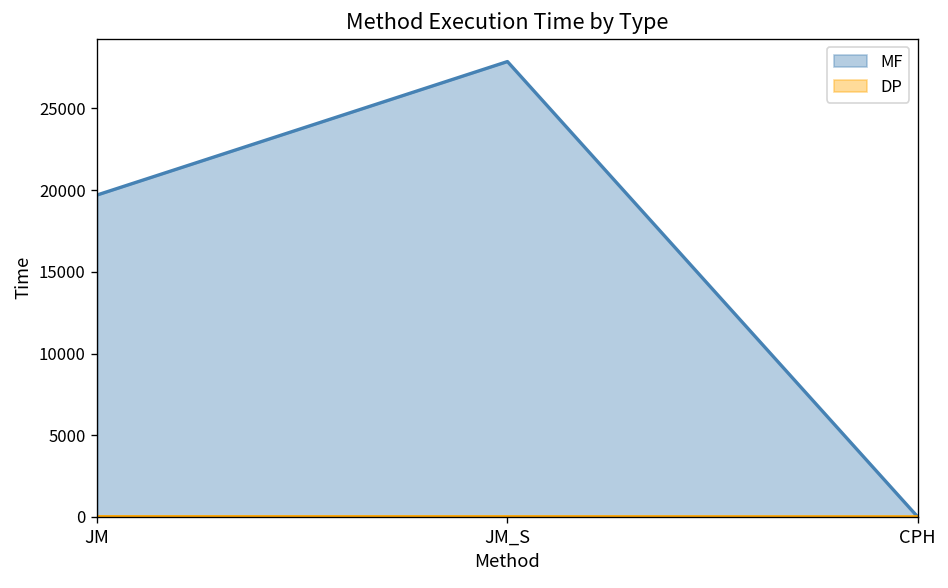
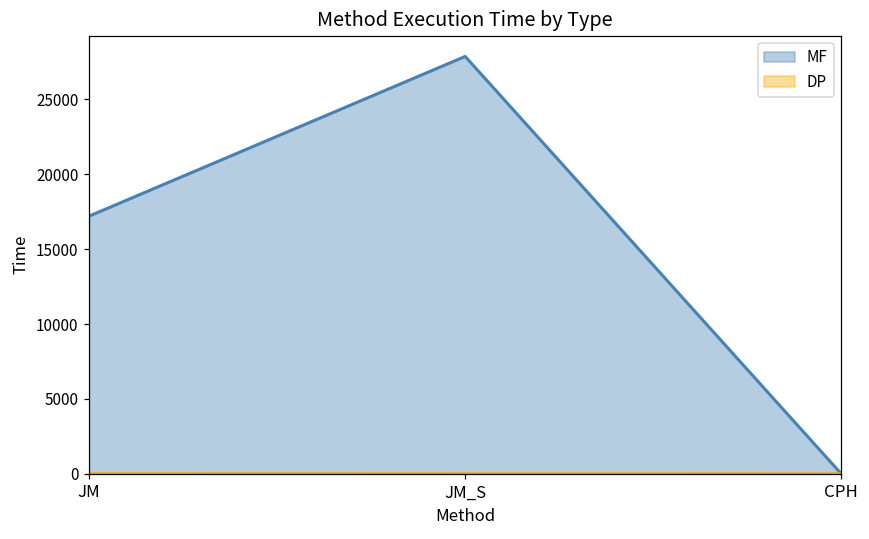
  {
    "MF": {
-     "JM": 19700,
+     "JM": 17200,
      "JM_S": 27900
    },
    "DP": {
      "JM": 0,
      "JM_S": 0
    }
  }
